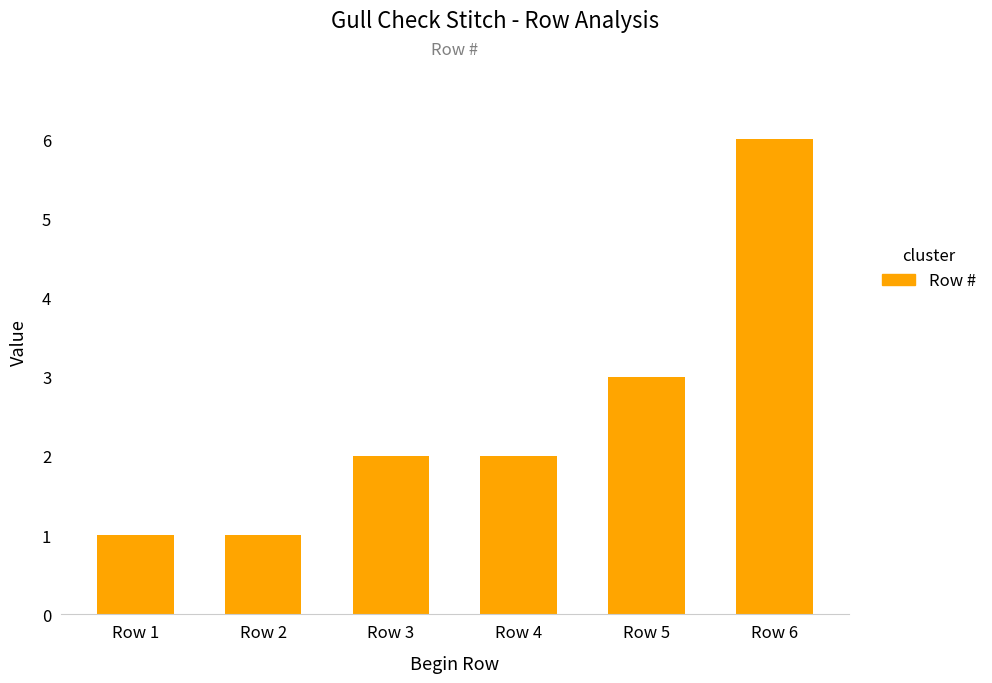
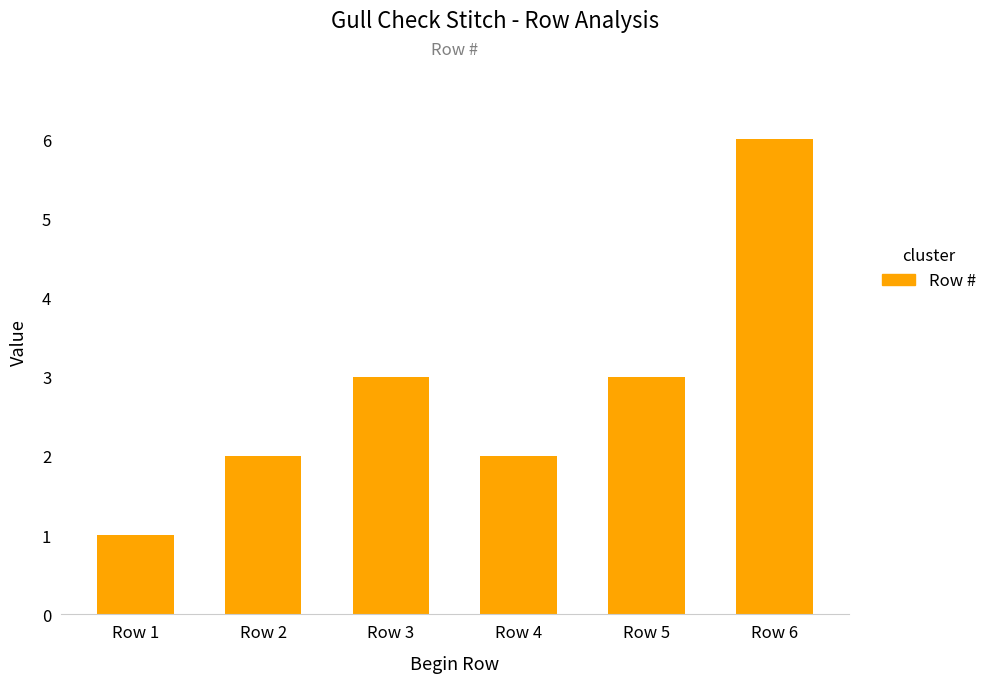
  {
    "Row 1": 1,
-   "Row 2": 1,
-   "Row 3": 2,
+   "Row 2": 2,
+   "Row 3": 3,
    "Row 4": 2,
    "Row 5": 3,
    "Row 6": 6
  }
